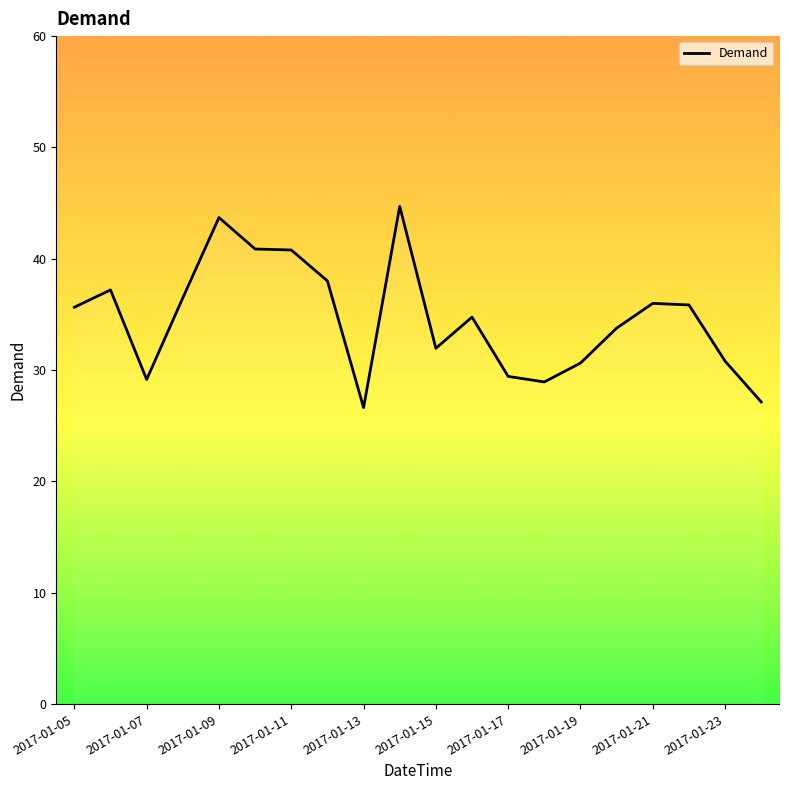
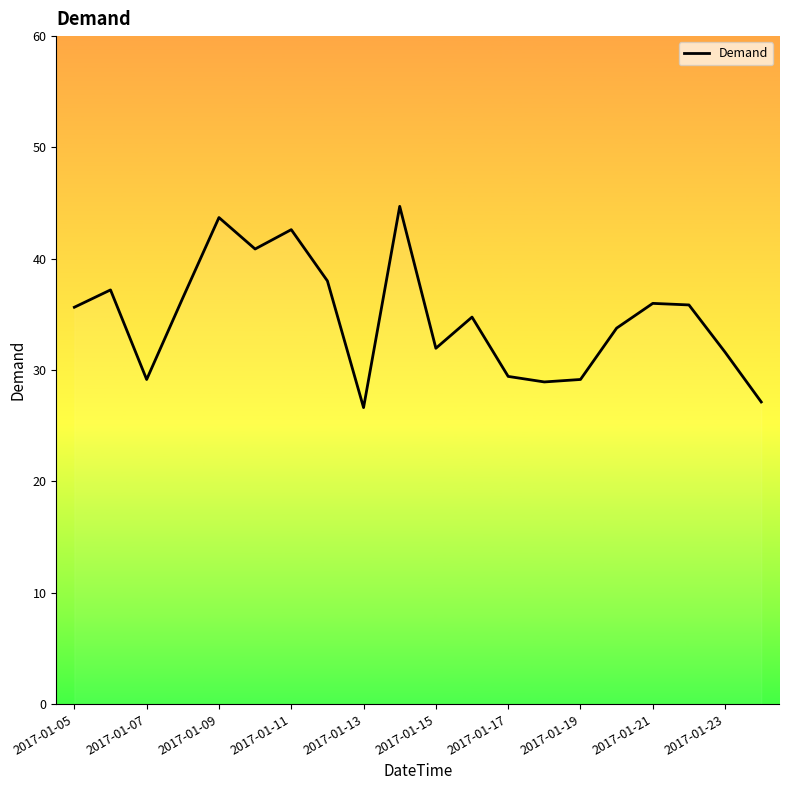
  {
    "2017-01-05": 35.6,
    "2017-01-07": 29.2,
    "2017-01-09": 43.7,
-   "2017-01-11": 40.8,
+   "2017-01-11": 42.6,
    "2017-01-13": 26.6,
    "2017-01-15": 32.0,
    "2017-01-17": 29.4,
-   "2017-01-19": 30.6,
+   "2017-01-19": 29.2,
    "2017-01-21": 36.0,
-   "2017-01-23": 30.8
+   "2017-01-23": 31.6
  }
